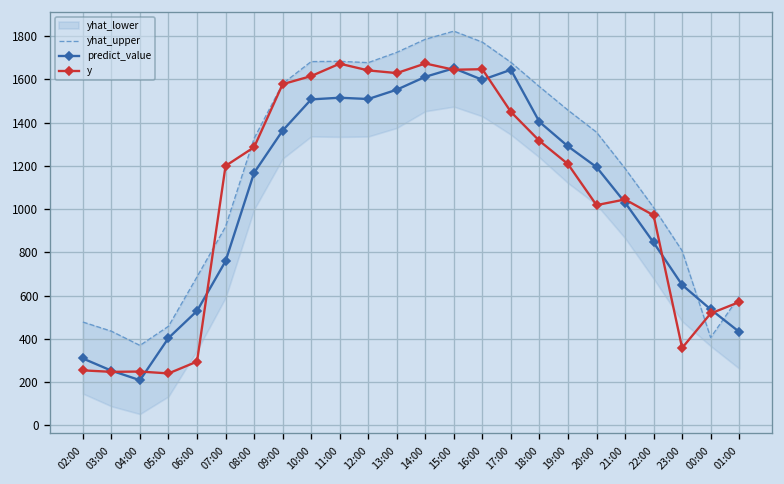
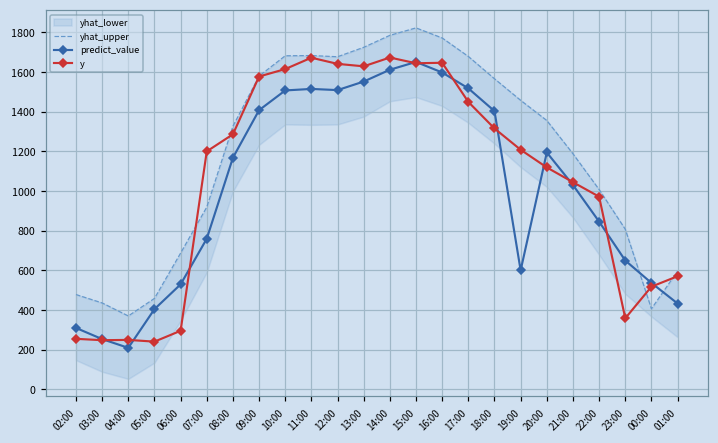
  {
    "yhat_lower": {
      "02:00": 480,
      "03:00": 440,
      "04:00": 370,
      "05:00": 460,
      "06:00": 690,
      "07:00": 920,
      "08:00": 1330,
      "10:00": 1680,
      "12:00": 1680,
      "13:00": 1720,
      "14:00": 1780,
      "15:00": 1820,
      "16:00": 1770,
      "17:00": 1680,
      "18:00": 1570,
      "19:00": 1460,
      "20:00": 1360,
      "21:00": 1190,
      "22:00": 1010,
      "23:00": 810,
      "00:00": 410,
      "01:00": 600
    },
    "predict_value": {
      "02:00": 310,
      "04:00": 210,
      "05:00": 400,
      "06:00": 530,
      "07:00": 760,
      "08:00": 1170,
-     "09:00": 1360,
+     "09:00": 1410,
      "10:00": 1510,
      "11:00": 1510,
      "12:00": 1510,
      "13:00": 1550,
      "14:00": 1610,
      "16:00": 1600,
-     "17:00": 1640,
+     "17:00": 1520,
      "18:00": 1400,
-     "19:00": 1290,
+     "19:00": 600,
      "20:00": 1190,
      "21:00": 1030,
      "22:00": 850,
      "23:00": 650,
      "00:00": 540,
      "01:00": 430
    },
    "y": {
      "02:00": 250,
      "04:00": 250,
      "05:00": 240,
      "06:00": 290,
      "07:00": 1200,
      "08:00": 1290,
      "10:00": 1610,
      "12:00": 1640,
      "13:00": 1630,
      "14:00": 1670,
      "16:00": 1650,
      "17:00": 1450,
      "18:00": 1320,
      "19:00": 1210,
-     "20:00": 1020,
+     "20:00": 1120,
      "21:00": 1040,
      "22:00": 970,
      "23:00": 360,
      "00:00": 520,
      "01:00": 570
    }
  }
